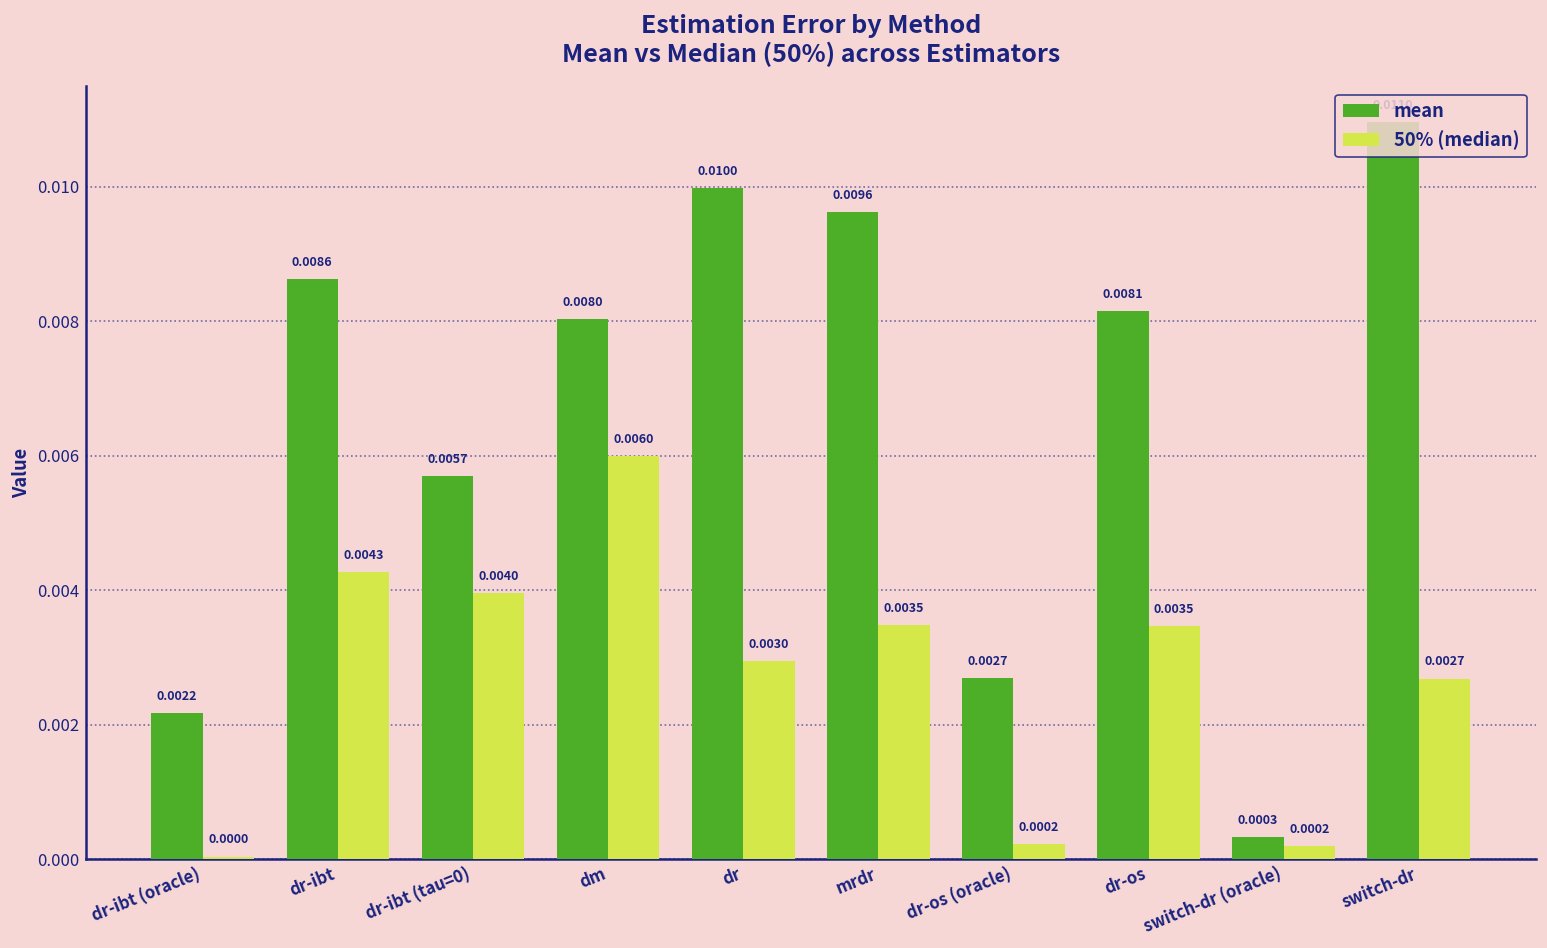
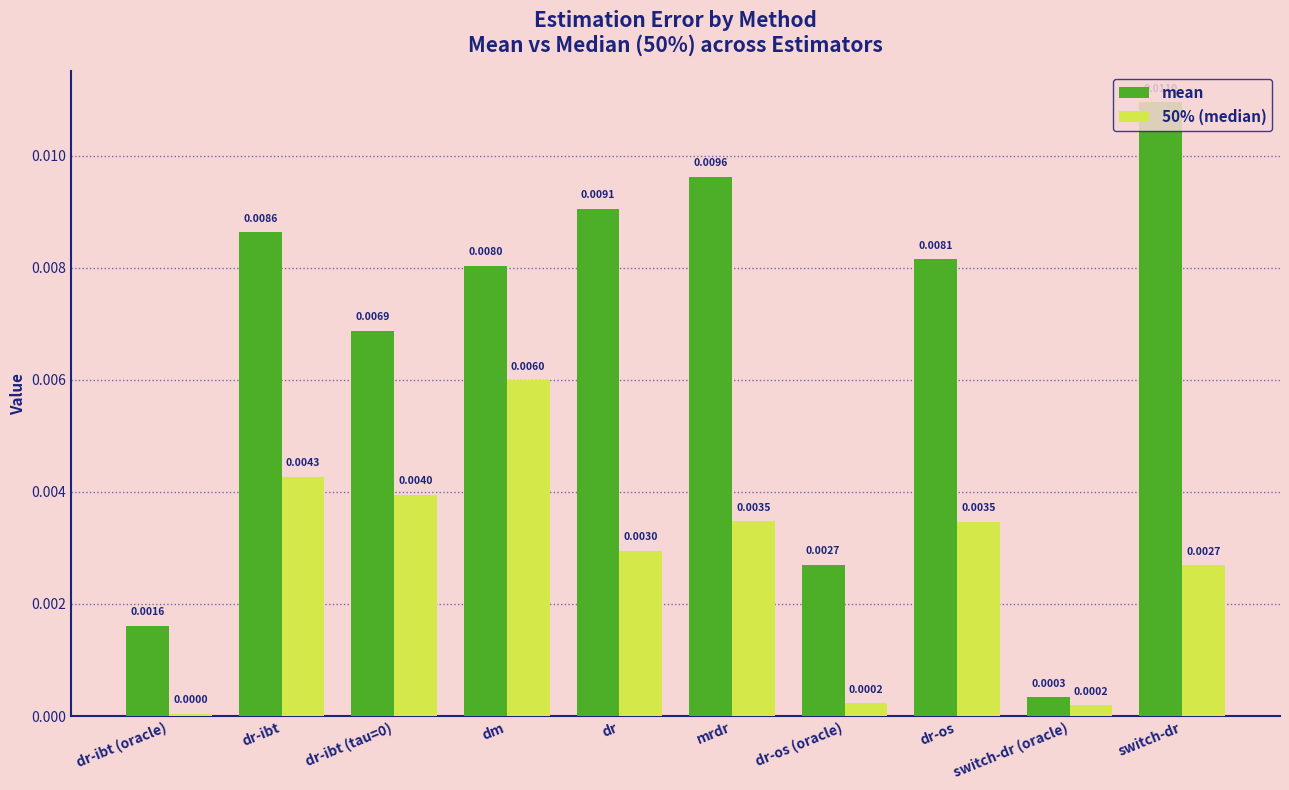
  {
    "mean": {
-     "dr-ibt (oracle)": 0.0022,
+     "dr-ibt (oracle)": 0.0016,
      "dr-ibt": 0.0086,
-     "dr-ibt (tau=0)": 0.0057,
+     "dr-ibt (tau=0)": 0.0069,
      "dm": 0.0080,
-     "dr": 0.0100,
+     "dr": 0.0091,
      "mrdr": 0.0096,
      "dr-os (oracle)": 0.0027,
      "dr-os": 0.0081,
      "switch-dr (oracle)": 0.0003
    },
    "50% (median)": {
      "dr-ibt (oracle)": 0.0000,
      "dr-ibt": 0.0043,
      "dr-ibt (tau=0)": 0.0040,
      "dm": 0.0060,
      "dr": 0.0030,
      "mrdr": 0.0035,
      "dr-os (oracle)": 0.0002,
      "dr-os": 0.0035,
      "switch-dr (oracle)": 0.0002,
      "switch-dr": 0.0027
    }
  }
